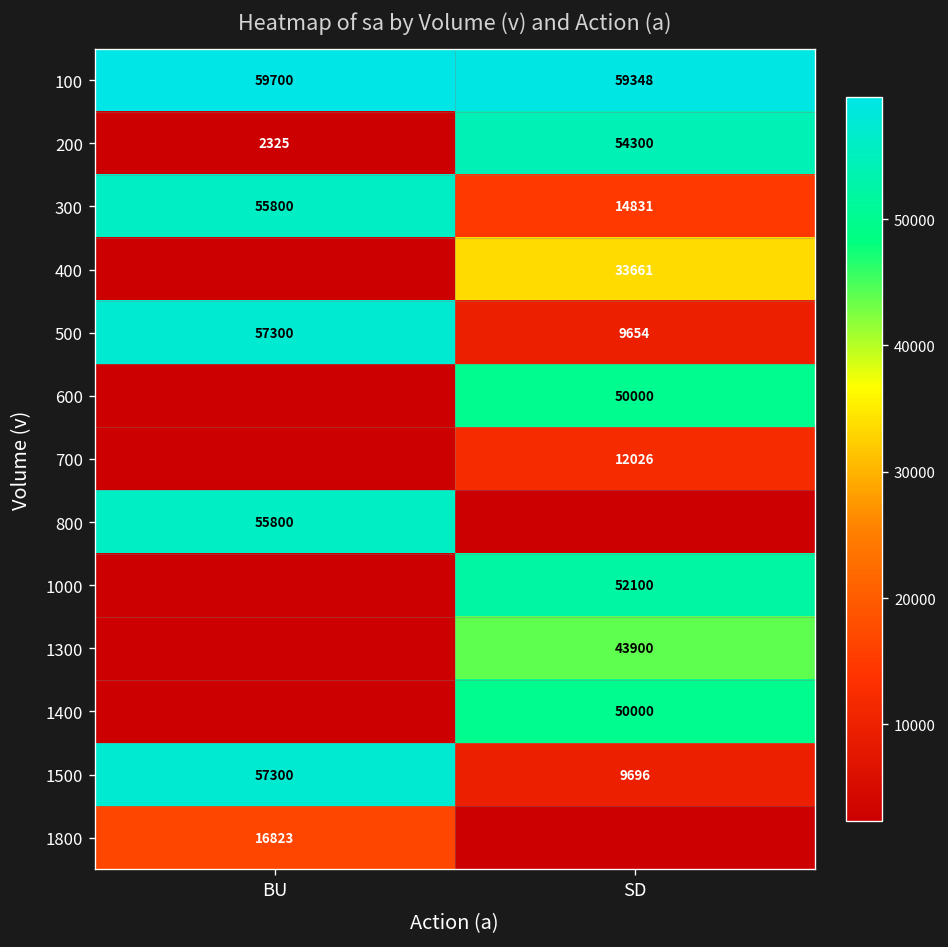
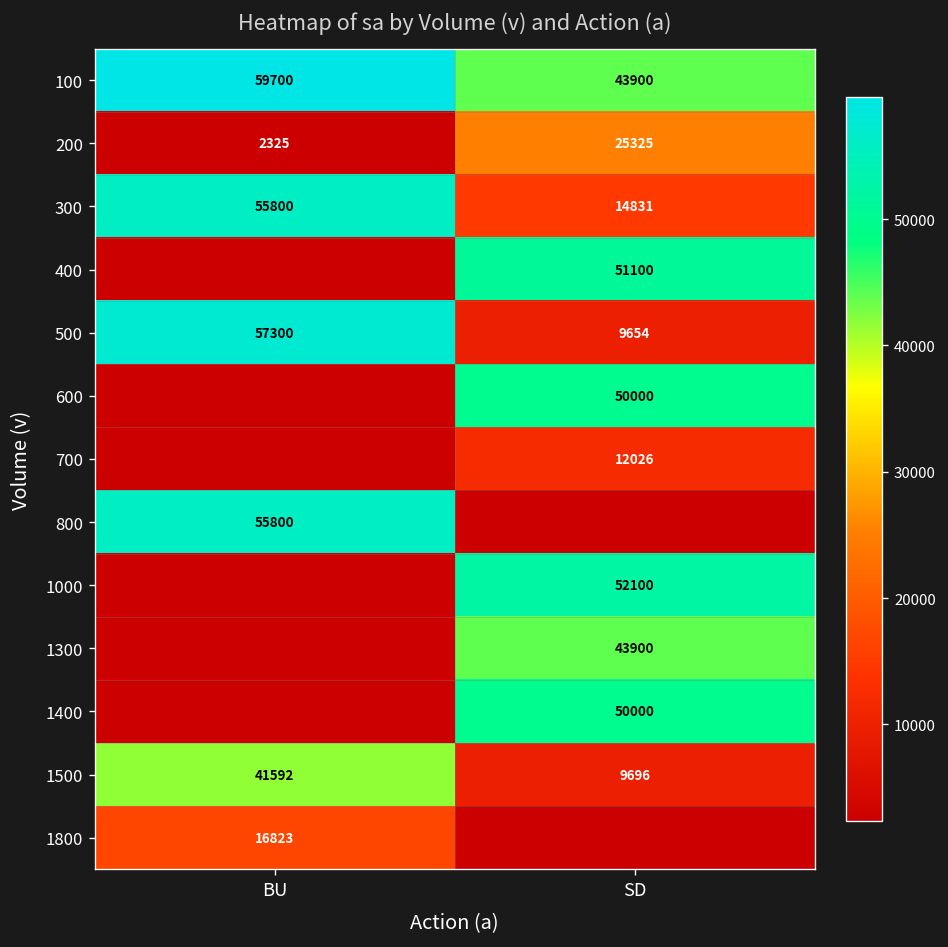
  {
    "100": {
      "BU": 59700,
-     "SD": 59348
+     "SD": 43900
    },
    "200": {
      "BU": 2325,
-     "SD": 54300
+     "SD": 25325
    },
    "300": {
      "BU": 55800,
      "SD": 14831
    },
    "400": {
-     "SD": 33661
+     "SD": 51100
    },
    "500": {
      "BU": 57300,
      "SD": 9654
    },
    "600": {
      "SD": 50000
    },
    "700": {
      "SD": 12026
    },
    "800": {
      "BU": 55800
    },
    "1000": {
      "SD": 52100
    },
    "1300": {
      "SD": 43900
    },
    "1400": {
      "SD": 50000
    },
    "1500": {
-     "BU": 57300,
+     "BU": 41592,
      "SD": 9696
    },
    "1800": {
      "BU": 16823
    }
  }
